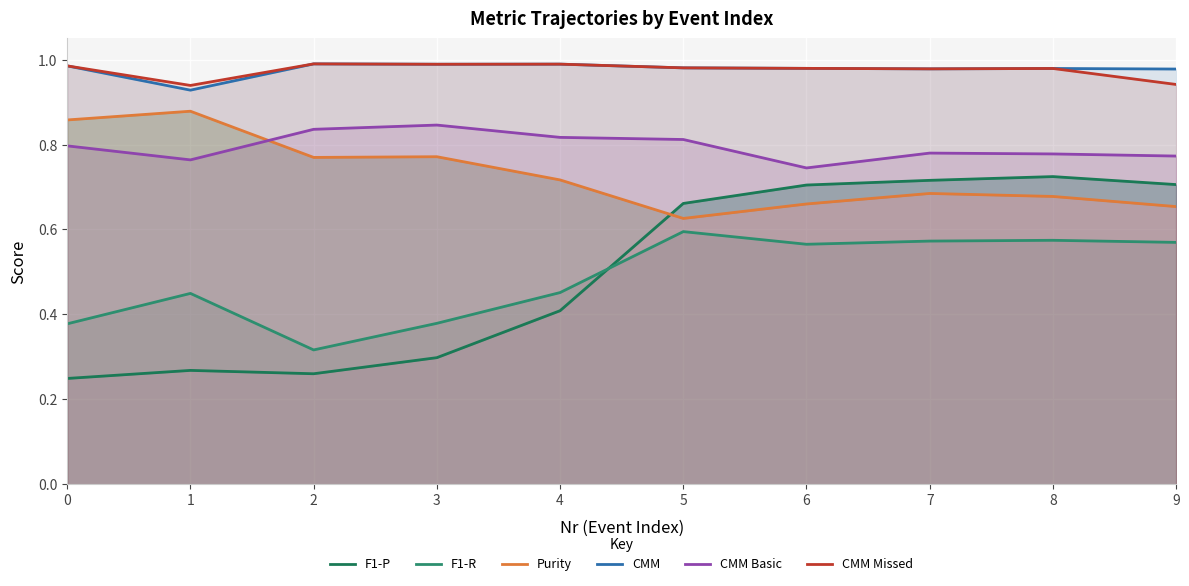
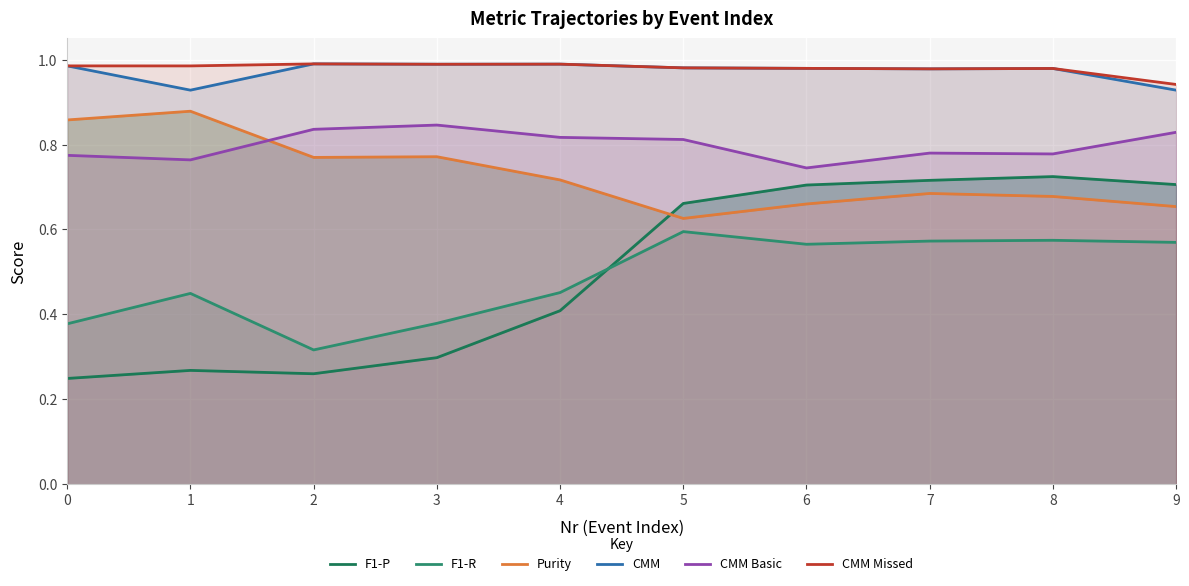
  {
    "Purity": {
      "5": 0.63,
      "6": 0.66,
      "7": 0.68,
      "8": 0.68,
      "9": 0.65
    },
    "CMM": {
      "1": 0.93,
-     "9": 0.98
+     "9": 0.93
    },
    "CMM Basic": {
-     "0": 0.80,
+     "0": 0.77,
      "1": 0.76,
      "2": 0.84,
      "3": 0.85,
      "4": 0.82,
      "5": 0.81,
      "6": 0.75,
      "7": 0.78,
      "8": 0.78,
-     "9": 0.77
+     "9": 0.83
    },
    "CMM Missed": {
-     "1": 0.94,
+     "1": 0.99,
      "9": 0.94
    }
  }
